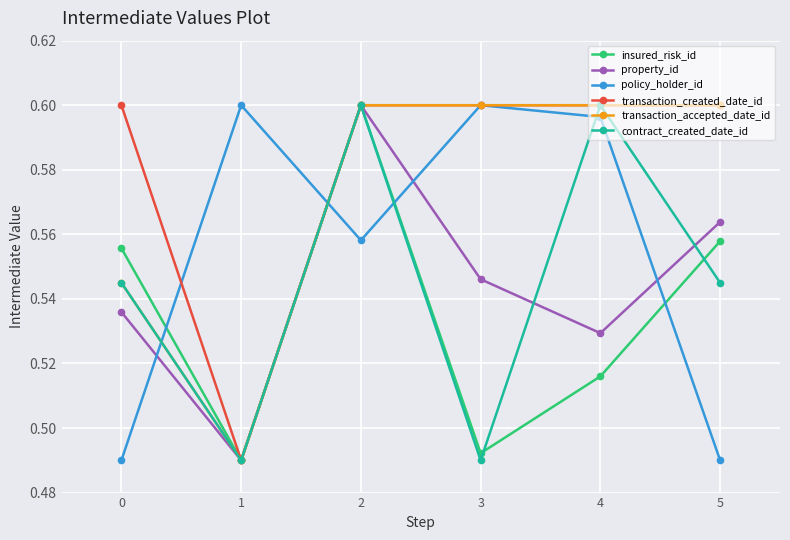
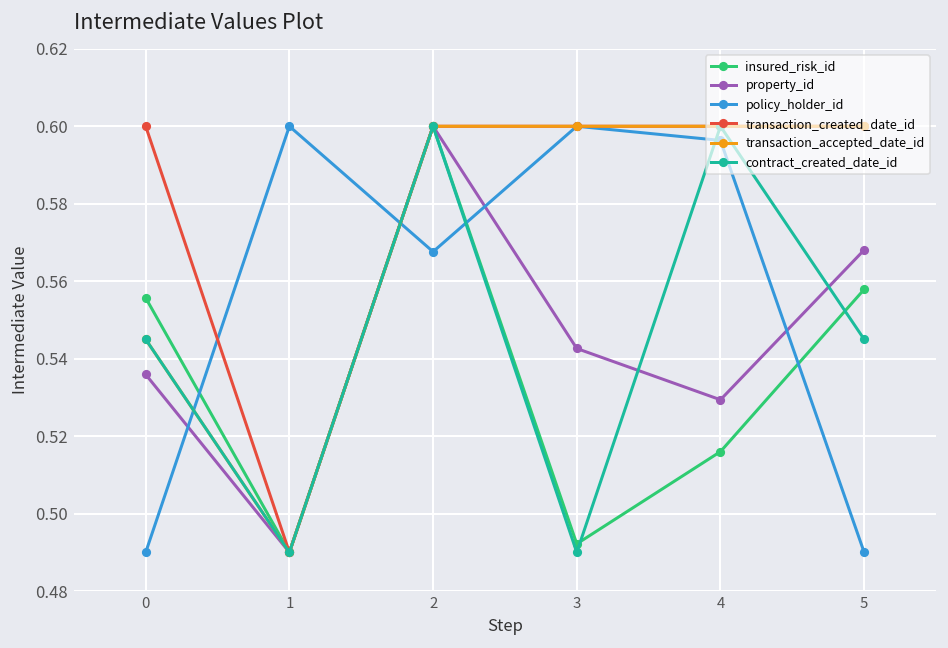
  {
    "property_id": {
      "0": 0.536,
-     "3": 0.546,
+     "3": 0.543,
      "4": 0.529,
-     "5": 0.564
+     "5": 0.568
    },
    "policy_holder_id": {
      "0": 0.490,
      "1": 0.600,
-     "2": 0.558,
+     "2": 0.568,
      "5": 0.490
    },
    "transaction_created_date_id": {
      "0": 0.600
    }
  }
